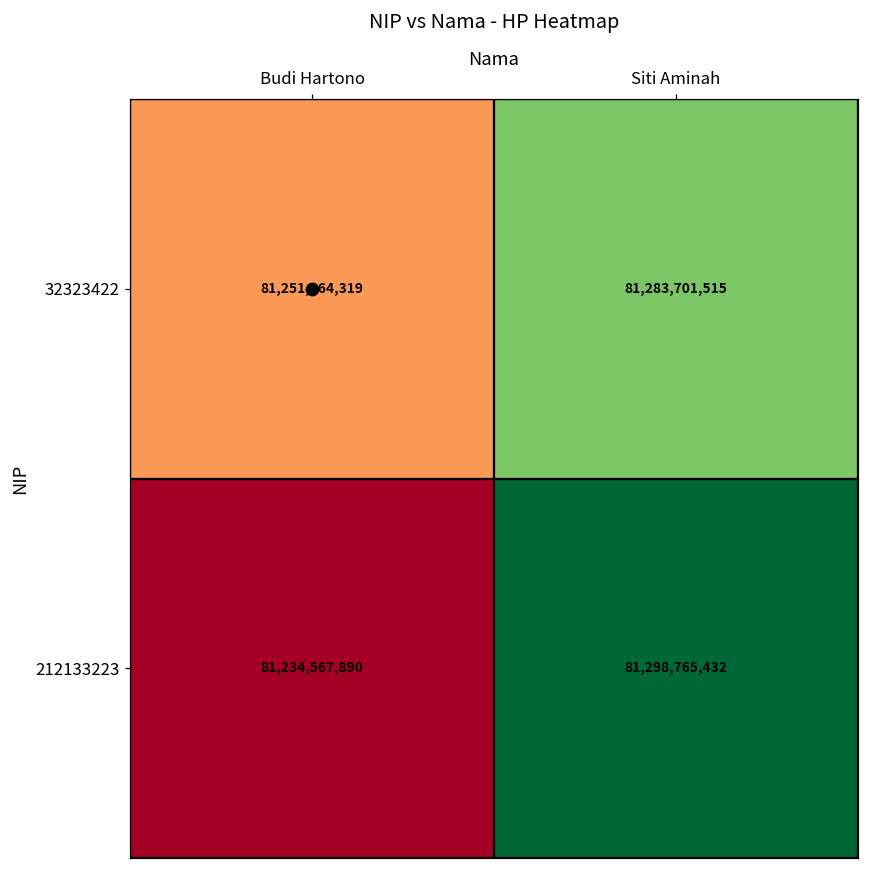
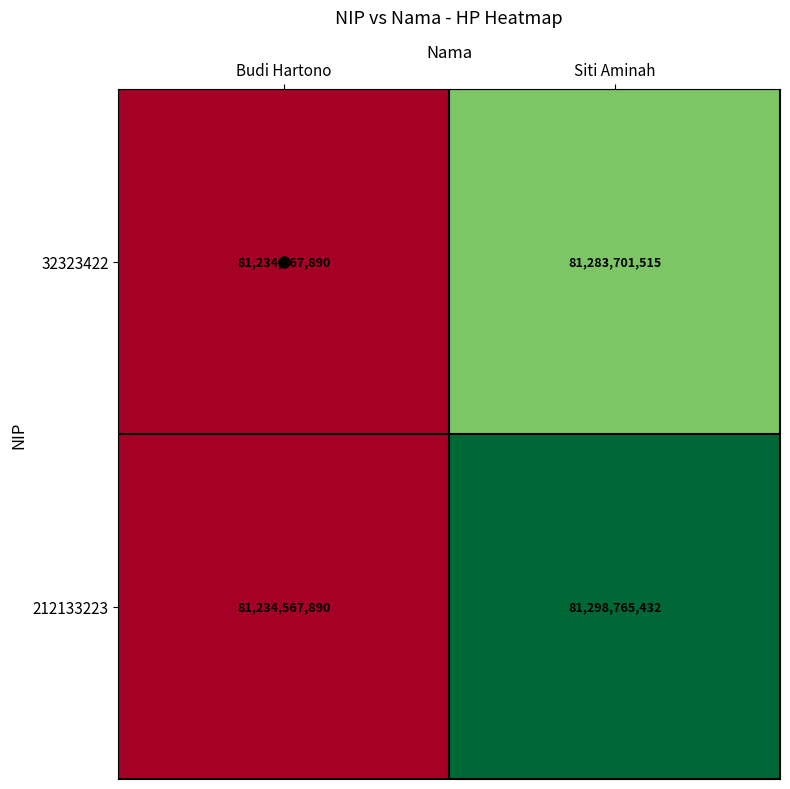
  {
    "32323422": {
-     "Budi Hartono": "81,251,864,319",
+     "Budi Hartono": "81,234,567,890",
      "Siti Aminah": "81,283,701,515"
    },
    "212133223": {
      "Budi Hartono": "81,234,567,890",
      "Siti Aminah": "81,298,765,432"
    }
  }
